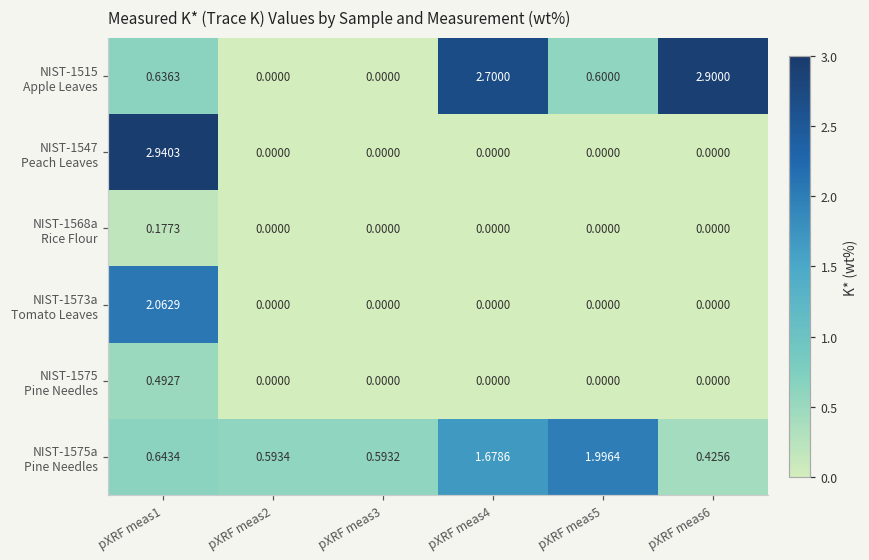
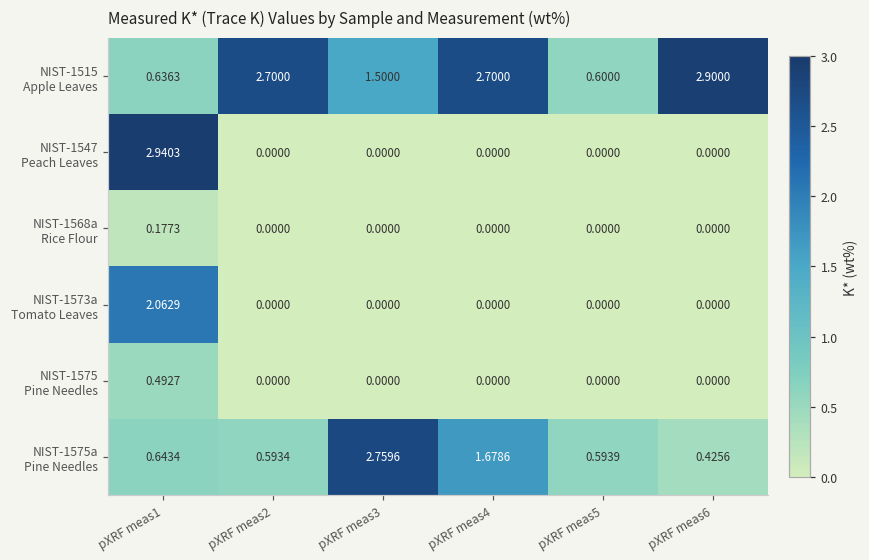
  {
    "NIST-1515 Apple Leaves": {
      "pXRF meas1": 0.6363,
-     "pXRF meas2": 0.0000,
-     "pXRF meas3": 0.0000,
+     "pXRF meas2": 2.7000,
+     "pXRF meas3": 1.5000,
      "pXRF meas4": 2.7000,
      "pXRF meas5": 0.6000,
      "pXRF meas6": 2.9000
    },
    "NIST-1547 Peach Leaves": {
      "pXRF meas1": 2.9403,
      "pXRF meas2": 0.0000,
      "pXRF meas3": 0.0000,
      "pXRF meas4": 0.0000,
      "pXRF meas5": 0.0000,
      "pXRF meas6": 0.0000
    },
    "NIST-1568a Rice Flour": {
      "pXRF meas1": 0.1773,
      "pXRF meas2": 0.0000,
      "pXRF meas3": 0.0000,
      "pXRF meas4": 0.0000,
      "pXRF meas5": 0.0000,
      "pXRF meas6": 0.0000
    },
    "NIST-1573a Tomato Leaves": {
      "pXRF meas1": 2.0629,
      "pXRF meas2": 0.0000,
      "pXRF meas3": 0.0000,
      "pXRF meas4": 0.0000,
      "pXRF meas5": 0.0000,
      "pXRF meas6": 0.0000
    },
    "NIST-1575 Pine Needles": {
      "pXRF meas1": 0.4927,
      "pXRF meas2": 0.0000,
      "pXRF meas3": 0.0000,
      "pXRF meas4": 0.0000,
      "pXRF meas5": 0.0000,
      "pXRF meas6": 0.0000
    },
    "NIST-1575a Pine Needles": {
      "pXRF meas1": 0.6434,
      "pXRF meas2": 0.5934,
-     "pXRF meas3": 0.5932,
+     "pXRF meas3": 2.7596,
      "pXRF meas4": 1.6786,
-     "pXRF meas5": 1.9964,
+     "pXRF meas5": 0.5939,
      "pXRF meas6": 0.4256
    }
  }
